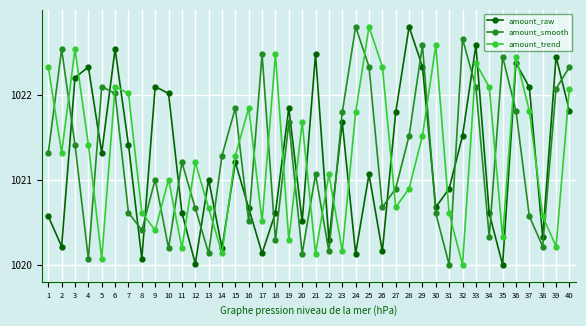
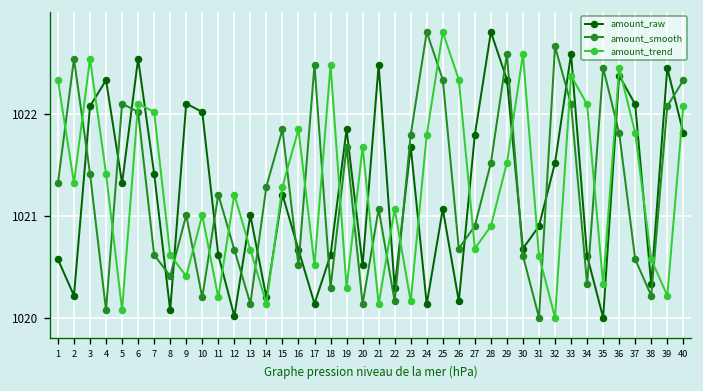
  {
    "amount_raw": {
      "1": 1020.6,
      "2": 1020.2,
-     "3": 1022.2,
+     "3": 1022.1,
      "4": 1022.3,
      "5": 1021.3,
      "6": 1022.5,
      "7": 1021.4,
      "8": 1020.1,
      "9": 1022.1,
      "10": 1022.0,
      "11": 1020.6,
      "12": 1020.0,
      "13": 1021.0,
      "14": 1020.2,
      "15": 1021.2,
      "16": 1020.7,
      "17": 1020.1,
      "18": 1020.6,
      "19": 1021.8,
      "20": 1020.5,
      "21": 1022.5,
      "22": 1020.3,
      "23": 1021.7,
      "24": 1020.1,
      "25": 1021.1,
      "26": 1020.2,
      "27": 1021.8,
      "28": 1022.8,
      "29": 1022.3,
      "30": 1020.7,
      "31": 1020.9,
      "32": 1021.5,
      "33": 1022.6,
      "34": 1020.6,
      "35": 1020.0,
      "36": 1022.4,
      "37": 1022.1,
      "38": 1020.3,
      "39": 1022.4,
      "40": 1021.8
    },
    "amount_smooth": {
      "1": 1021.3,
      "2": 1022.5,
      "3": 1021.4,
      "4": 1020.1,
      "5": 1022.1,
      "6": 1022.0,
      "7": 1020.6,
      "8": 1020.4,
      "9": 1021.0,
      "10": 1020.2,
      "11": 1021.2,
      "12": 1020.7,
      "13": 1020.1,
      "14": 1021.3,
      "15": 1021.8,
      "16": 1020.5,
      "17": 1022.5,
      "18": 1020.3,
      "19": 1021.7,
      "20": 1020.1,
      "21": 1021.1,
      "22": 1020.2,
      "23": 1021.8,
      "24": 1022.8,
      "25": 1022.3,
      "26": 1020.7,
      "27": 1020.9,
      "28": 1021.5,
      "29": 1022.6,
      "30": 1020.6,
      "31": 1020.0,
      "32": 1022.7,
      "33": 1022.1,
      "34": 1020.3,
      "35": 1022.4,
      "36": 1021.8,
      "37": 1020.6,
      "38": 1020.2,
      "39": 1022.1,
      "40": 1022.3
    },
    "amount_trend": {
      "1": 1022.3,
      "2": 1021.3,
      "3": 1022.5,
      "4": 1021.4,
      "5": 1020.1,
      "6": 1022.1,
      "7": 1022.0,
      "8": 1020.6,
      "9": 1020.4,
      "10": 1021.0,
      "11": 1020.2,
      "12": 1021.2,
      "13": 1020.7,
      "14": 1020.1,
      "15": 1021.3,
      "16": 1021.8,
      "17": 1020.5,
      "18": 1022.5,
      "19": 1020.3,
      "20": 1021.7,
      "21": 1020.1,
      "22": 1021.1,
      "23": 1020.2,
      "24": 1021.8,
      "25": 1022.8,
      "26": 1022.3,
      "27": 1020.7,
      "28": 1020.9,
      "29": 1021.5,
      "30": 1022.6,
      "31": 1020.6,
      "32": 1020.0,
      "33": 1022.4,
      "34": 1022.1,
      "35": 1020.3,
      "36": 1022.4,
      "37": 1021.8,
      "38": 1020.6,
      "39": 1020.2,
      "40": 1022.1
    }
  }
